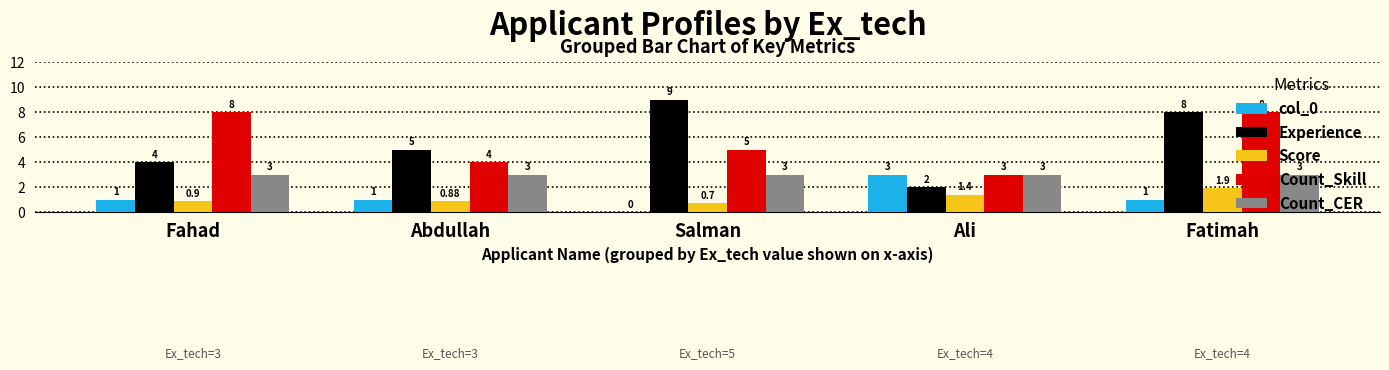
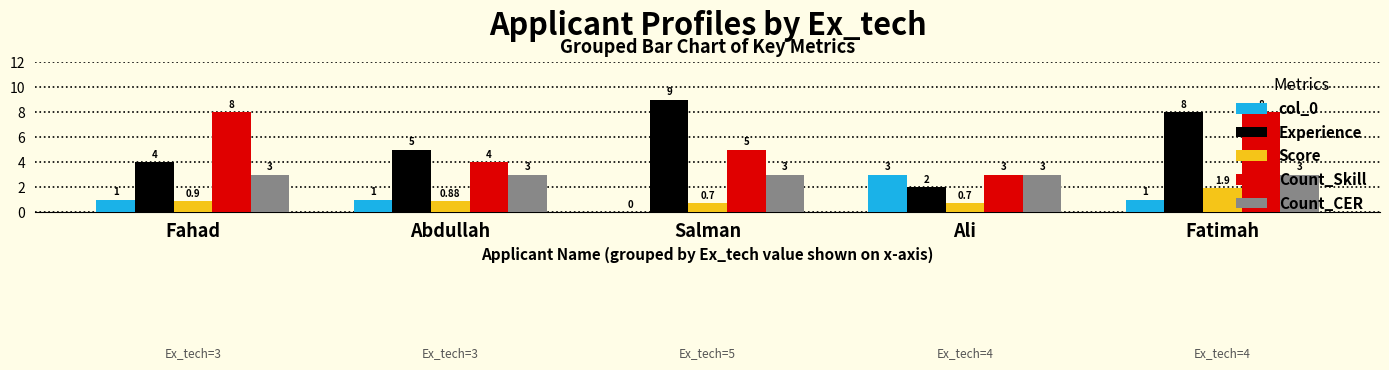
  {
    "col_0": {
      "Fahad": 1,
      "Abdullah": 1,
      "Salman": 0,
      "Ali": 3,
      "Fatimah": 1
    },
    "Experience": {
      "Fahad": 4,
      "Abdullah": 5,
      "Salman": 9,
      "Ali": 2,
      "Fatimah": 8
    },
    "Score": {
      "Fahad": 0.9,
      "Abdullah": 0.88,
      "Salman": 0.7,
-     "Ali": 1.4,
+     "Ali": 0.7,
      "Fatimah": 1.9
    },
    "Count_Skill": {
      "Fahad": 8,
      "Abdullah": 4,
      "Salman": 5,
      "Ali": 3,
      "Fatimah": 8
    },
    "Count_CER": {
      "Fahad": 3,
      "Abdullah": 3,
      "Salman": 3,
      "Ali": 3,
      "Fatimah": 3
    }
  }
